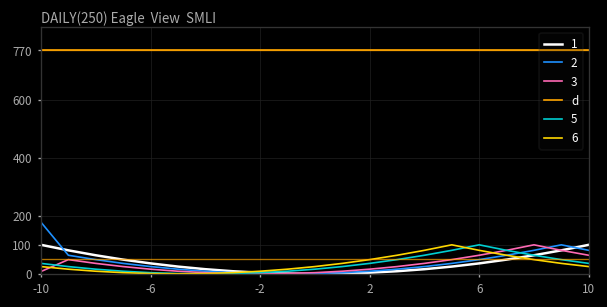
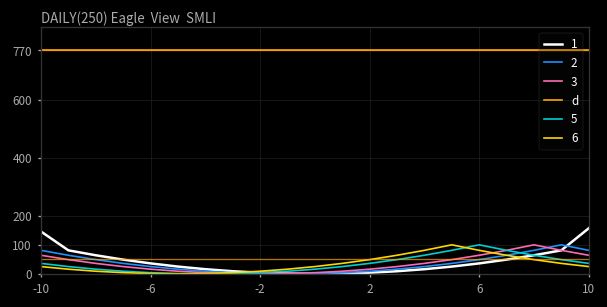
  {
    "1": {
-     "-10": 100,
+     "-10": 150,
      "-6": 40,
      "6": 40,
-     "10": 100
+     "10": 160
    },
    "2": {
-     "-10": 180,
+     "-10": 80,
      "6": 50,
      "10": 80
    },
    "3": {
-     "-10": 10,
+     "-10": 60,
      "6": 60,
      "10": 60
    },
    "5": {
      "-10": 40,
      "2": 40,
      "6": 100,
      "10": 40
    }
  }
